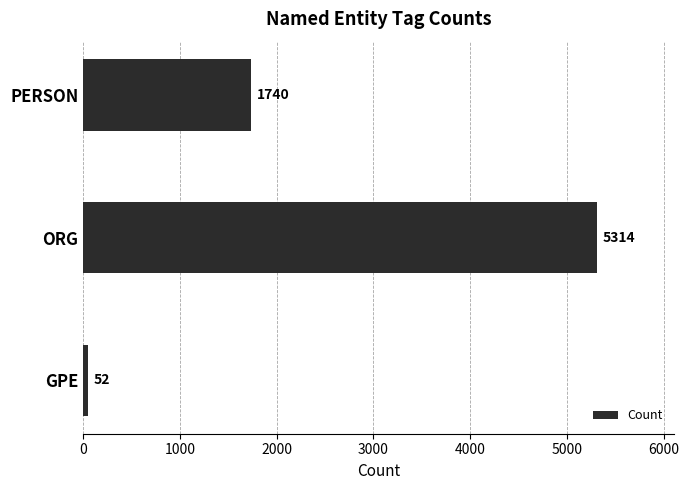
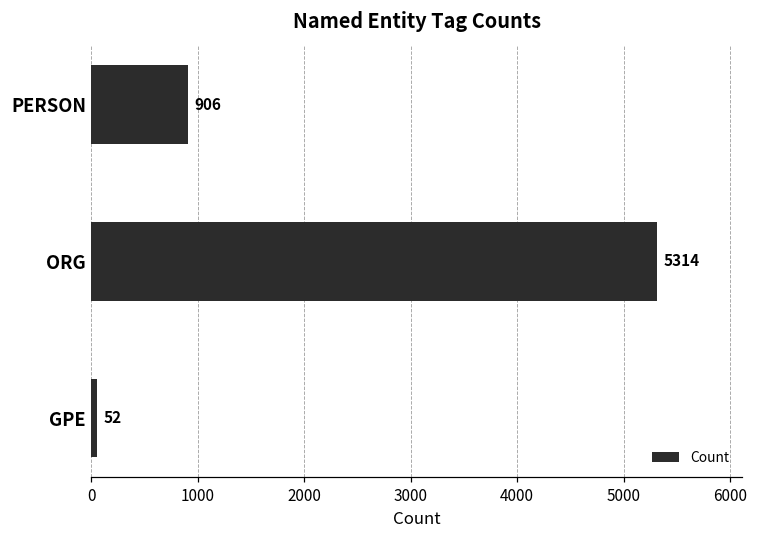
  {
-   "PERSON": 1740,
+   "PERSON": 906,
    "ORG": 5314,
    "GPE": 52
  }
